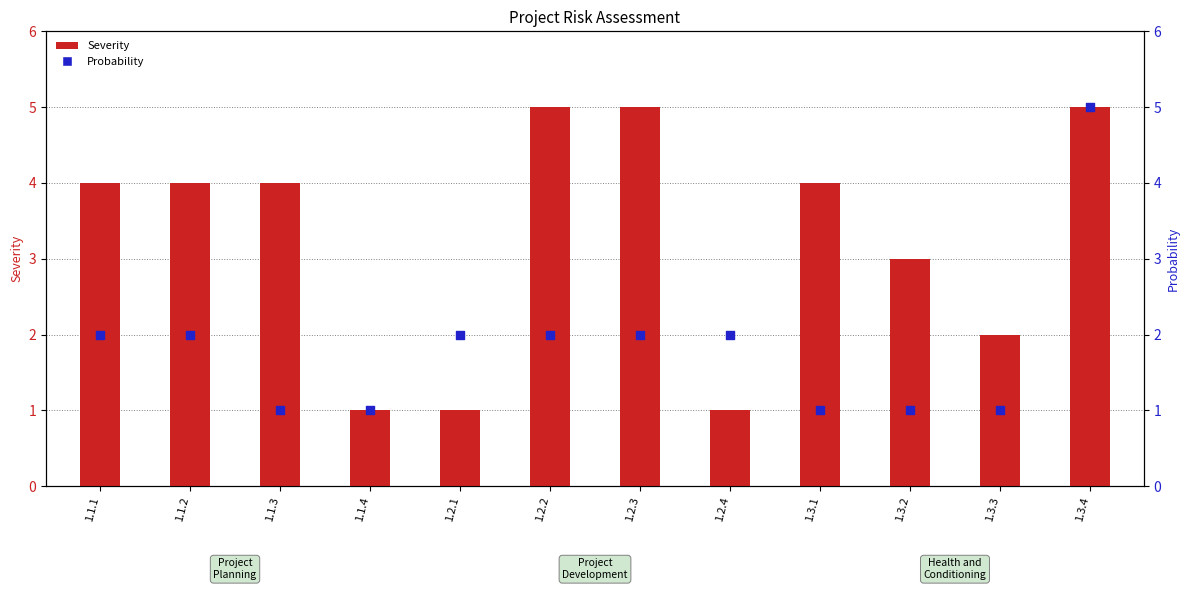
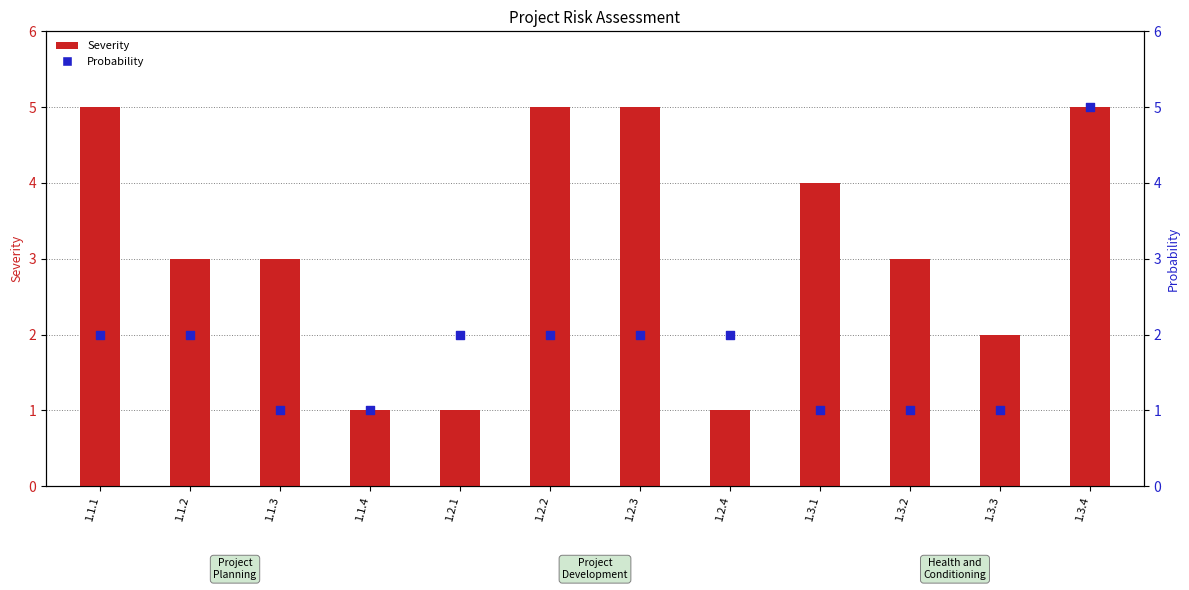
  {
    "Severity": {
-     "1.1.1": 4,
-     "1.1.2": 4,
-     "1.1.3": 4,
+     "1.1.1": 5,
+     "1.1.2": 3,
+     "1.1.3": 3,
      "1.1.4": 1,
      "1.2.1": 1,
      "1.2.2": 5,
      "1.2.3": 5,
      "1.2.4": 1,
      "1.3.1": 4,
      "1.3.2": 3,
      "1.3.3": 2,
      "1.3.4": 5
    }
  }
